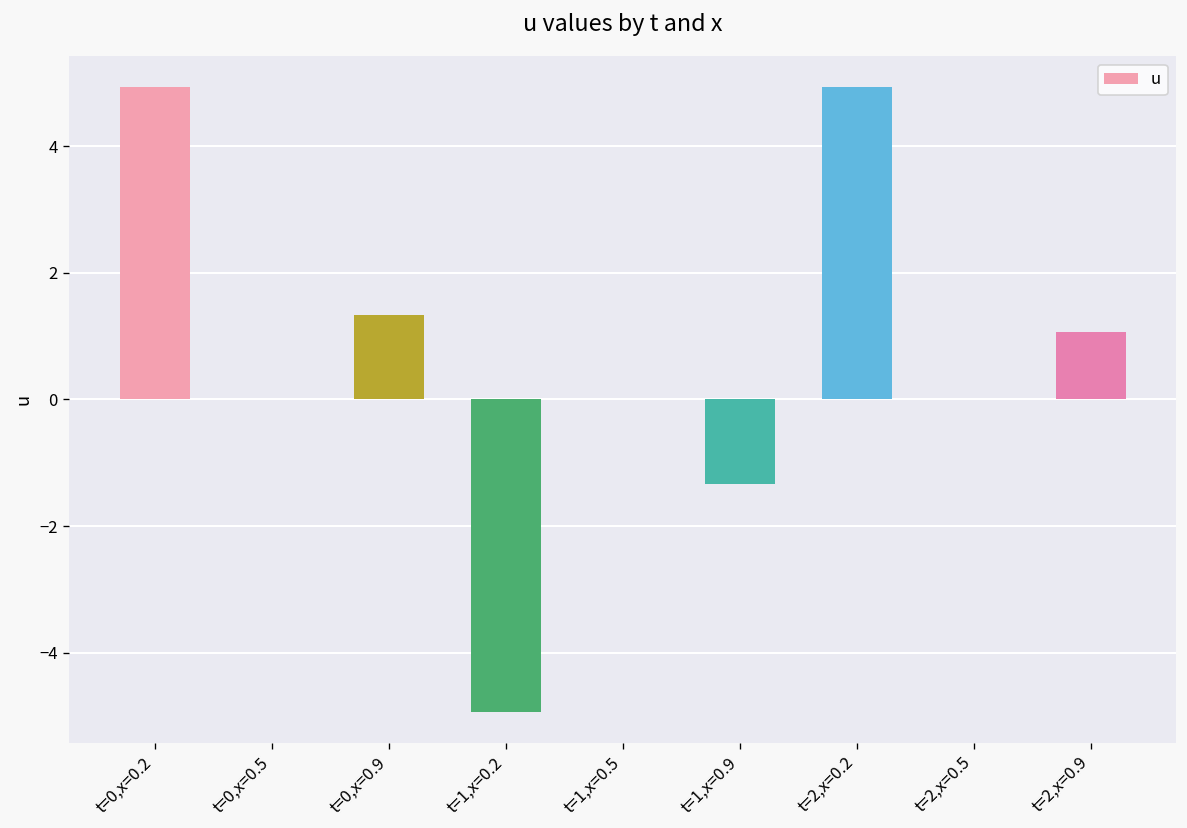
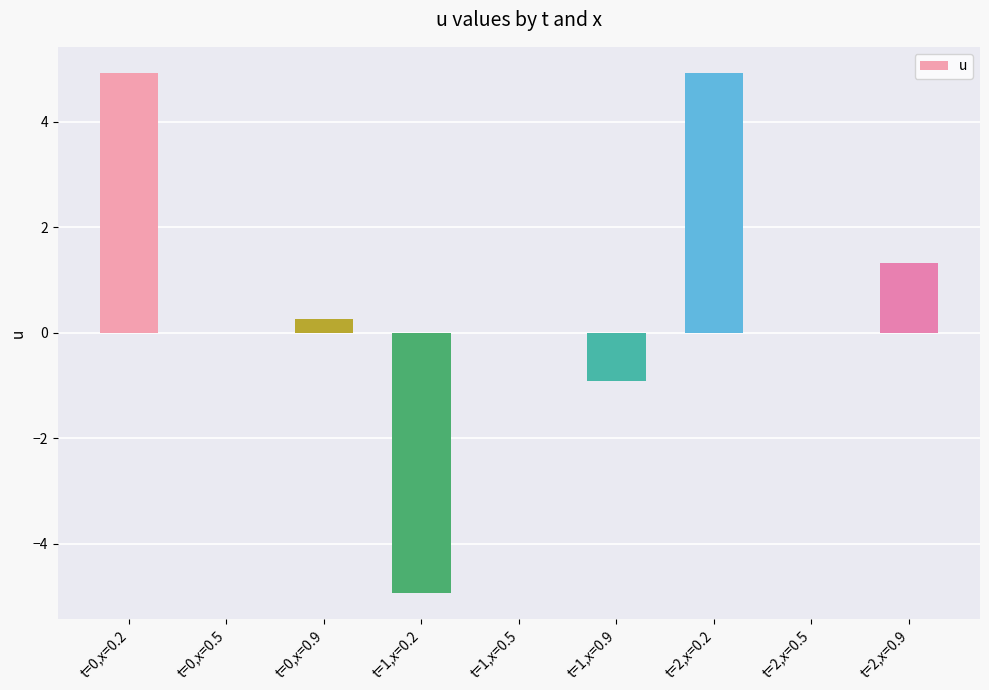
  {
    "t=0,x=0.2": 4.9,
    "t=0,x=0.5": 0.0,
-   "t=0,x=0.9": 1.3,
+   "t=0,x=0.9": 0.3,
    "t=1,x=0.2": -4.9,
    "t=1,x=0.5": 0.0,
-   "t=1,x=0.9": -1.3,
+   "t=1,x=0.9": -0.9,
    "t=2,x=0.2": 4.9,
    "t=2,x=0.5": 0.0,
-   "t=2,x=0.9": 1.1
+   "t=2,x=0.9": 1.3
  }
